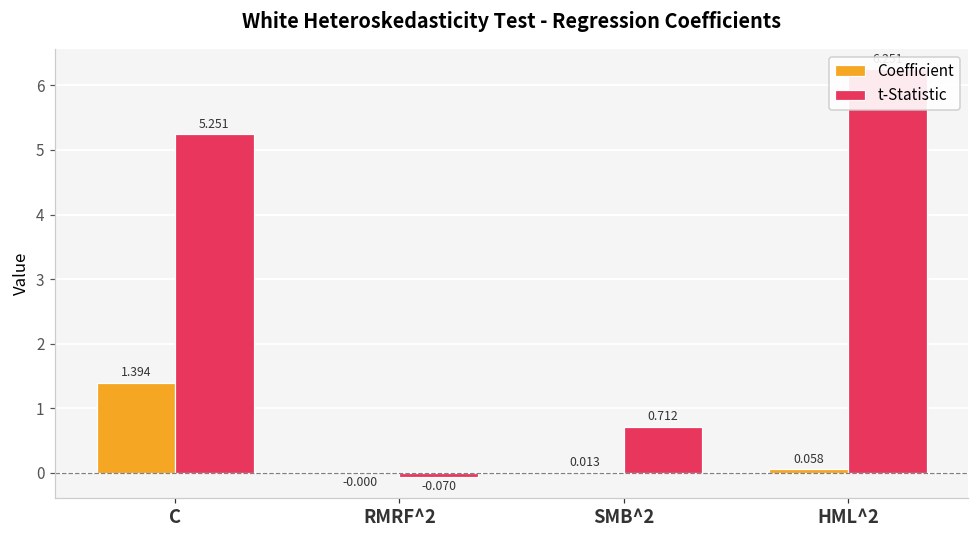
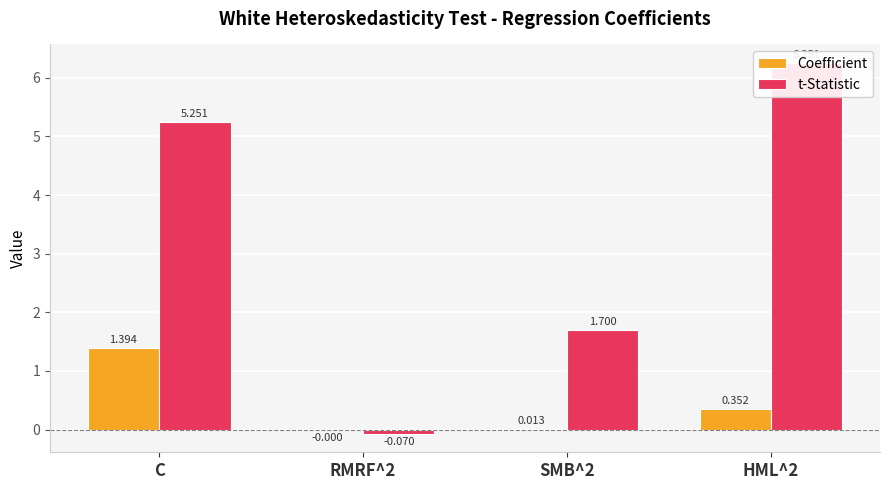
  {
    "Coefficient": {
      "C": 1.394,
      "RMRF^2": -0.000,
      "SMB^2": 0.013,
-     "HML^2": 0.058
+     "HML^2": 0.352
    },
    "t-Statistic": {
      "C": 5.251,
      "RMRF^2": -0.070,
-     "SMB^2": 0.712
+     "SMB^2": 1.700
    }
  }
